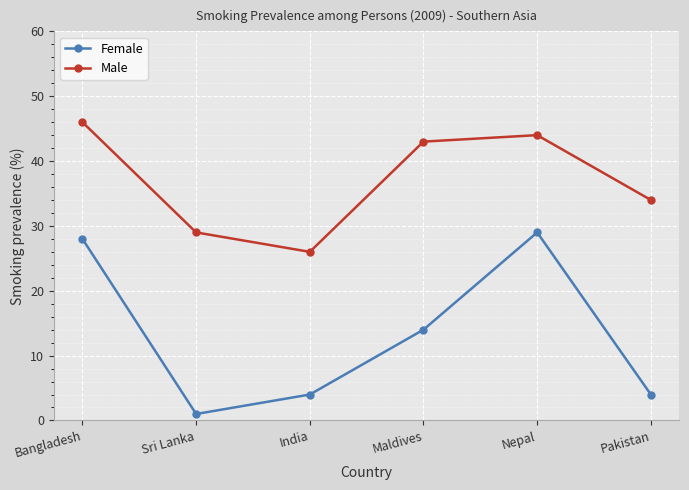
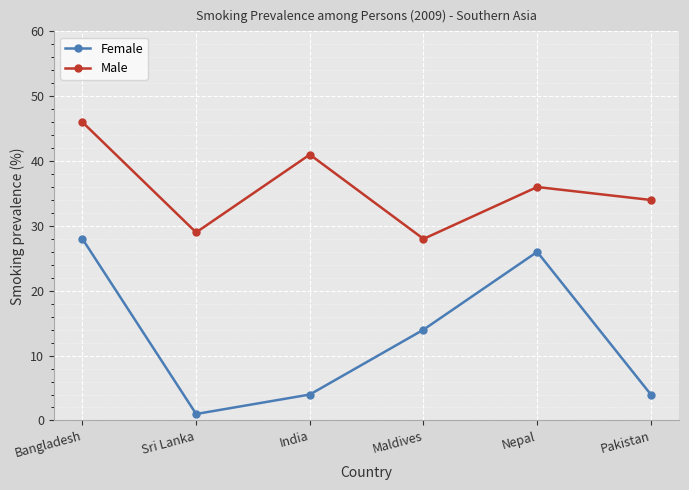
  {
    "Female": {
      "Bangladesh": 28,
      "Sri Lanka": 1,
      "India": 4,
      "Maldives": 14,
-     "Nepal": 29,
+     "Nepal": 26,
      "Pakistan": 4
    },
    "Male": {
      "Bangladesh": 46,
      "Sri Lanka": 29,
-     "India": 26,
-     "Maldives": 43,
-     "Nepal": 44,
+     "India": 41,
+     "Maldives": 28,
+     "Nepal": 36,
      "Pakistan": 34
    }
  }
